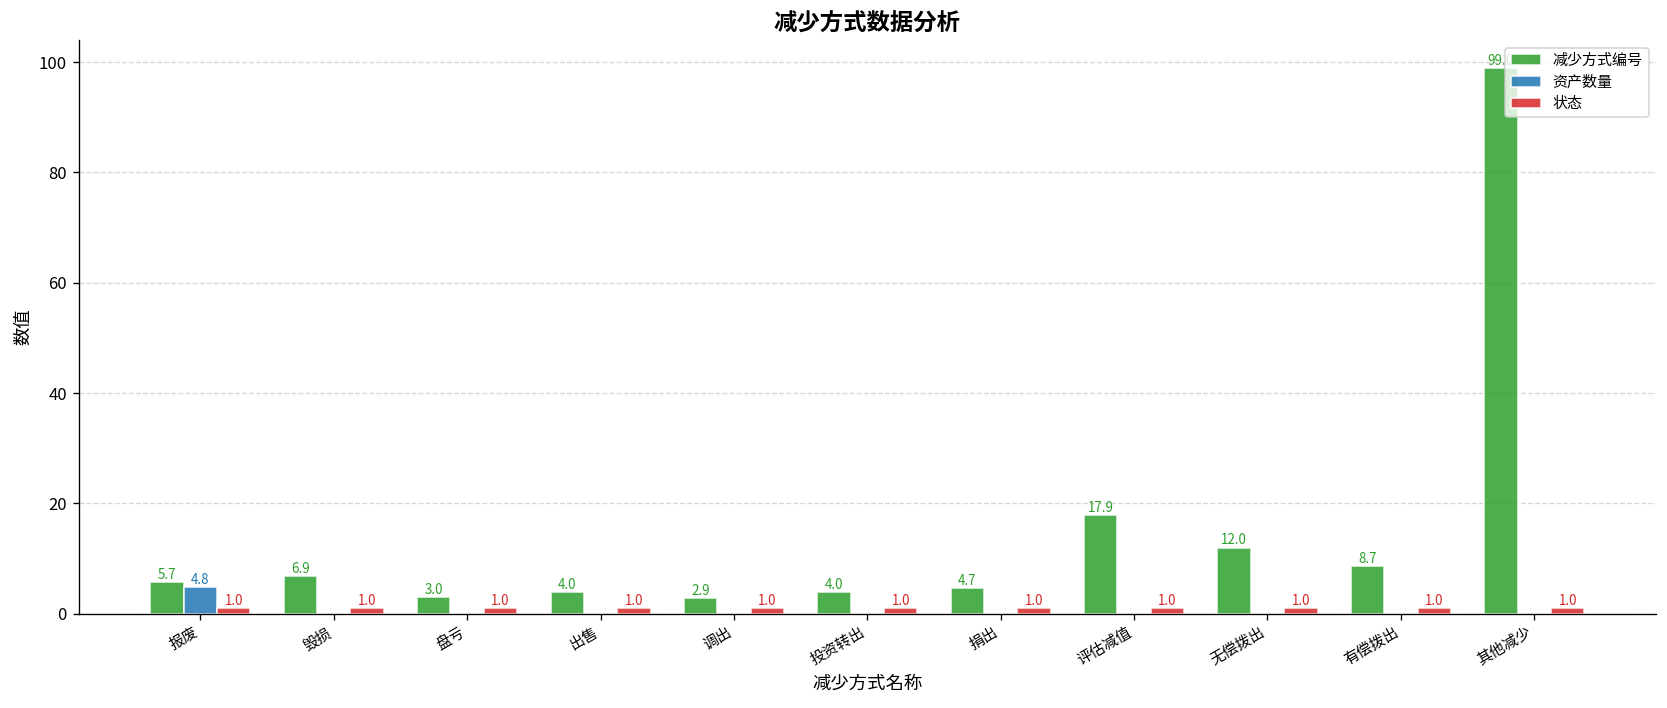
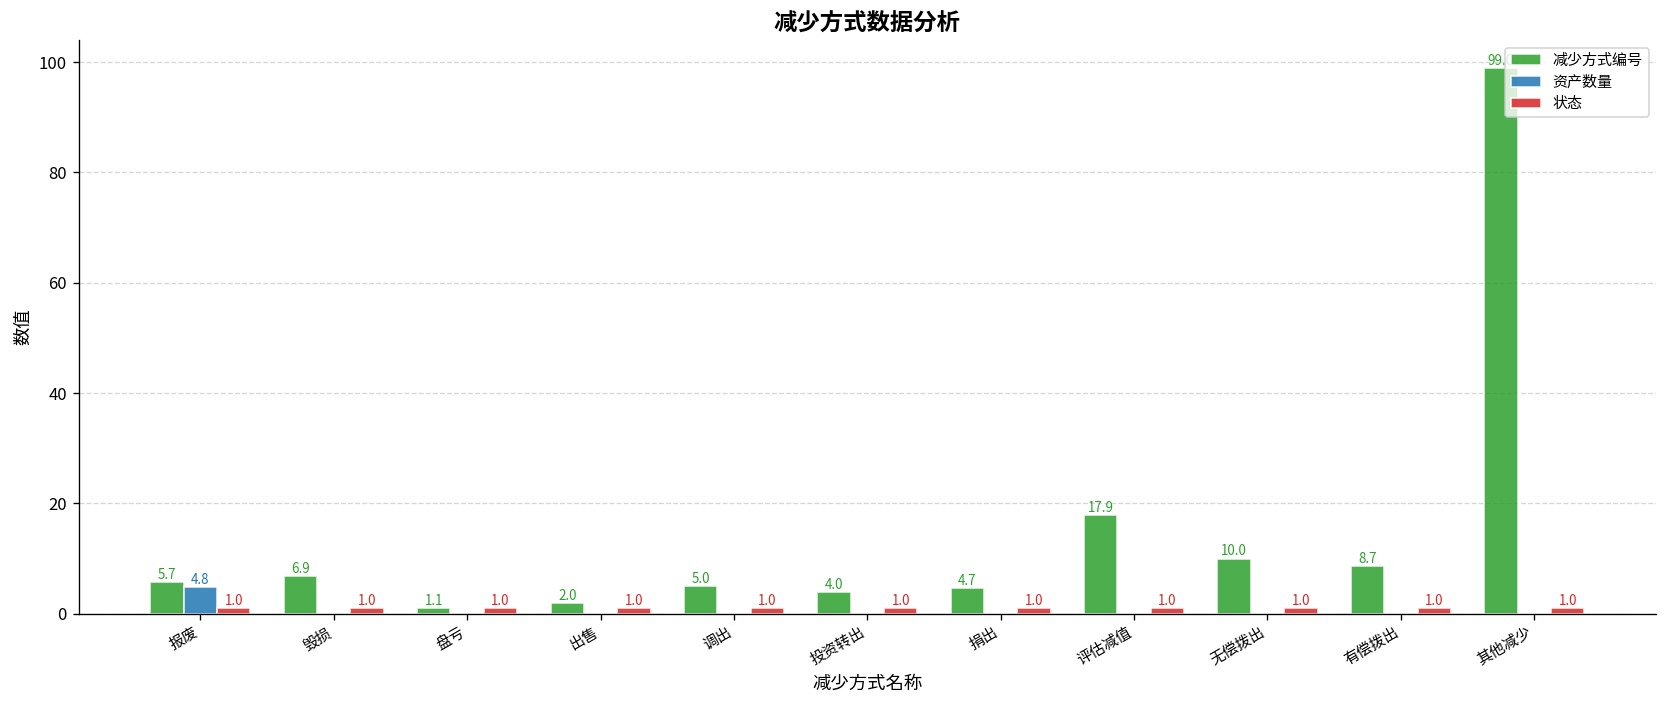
  {
    "减少方式编号": {
      "报废": 5.7,
      "毁损": 6.9,
-     "盘亏": 3.0,
-     "出售": 4.0,
-     "调出": 2.9,
+     "盘亏": 1.1,
+     "出售": 2.0,
+     "调出": 5.0,
      "投资转出": 4.0,
      "捐出": 4.7,
      "评估减值": 17.9,
-     "无偿拨出": 12.0,
+     "无偿拨出": 10.0,
      "有偿拨出": 8.7
    },
    "资产数量": {
      "报废": 4.8
    },
    "状态": {
      "报废": 1.0,
      "毁损": 1.0,
      "盘亏": 1.0,
      "出售": 1.0,
      "调出": 1.0,
      "投资转出": 1.0,
      "捐出": 1.0,
      "评估减值": 1.0,
      "无偿拨出": 1.0,
      "有偿拨出": 1.0,
      "其他减少": 1.0
    }
  }
